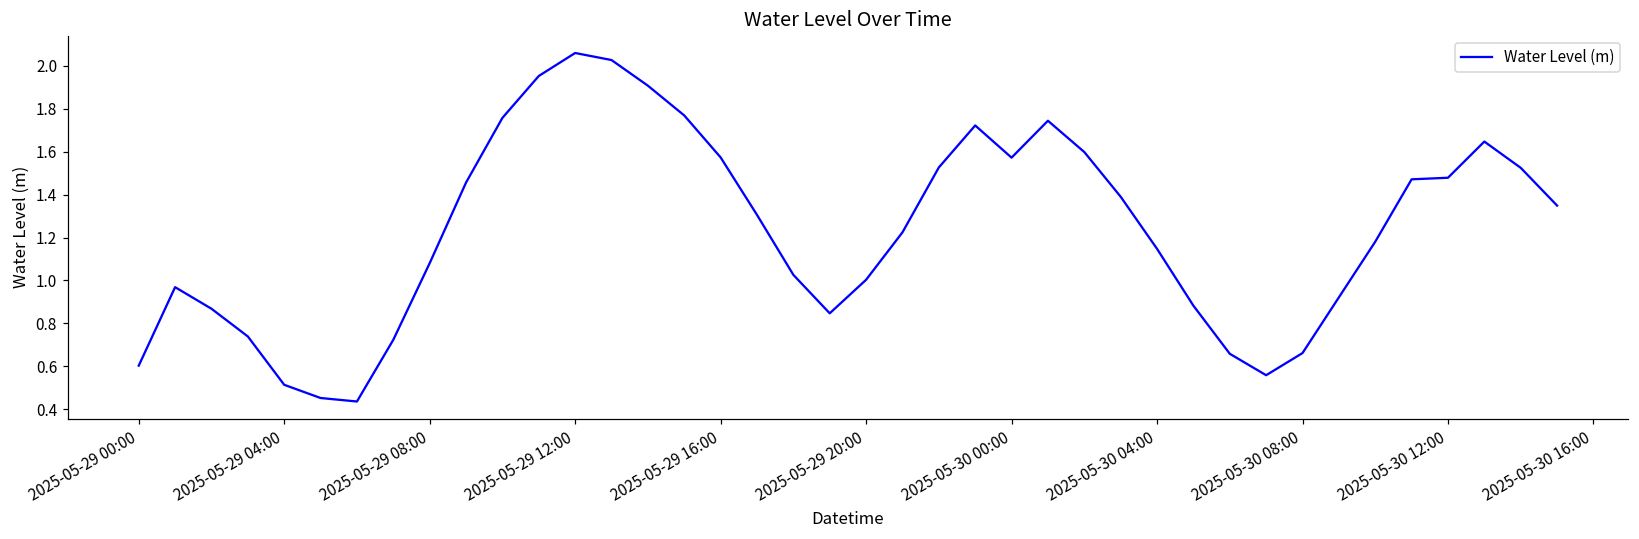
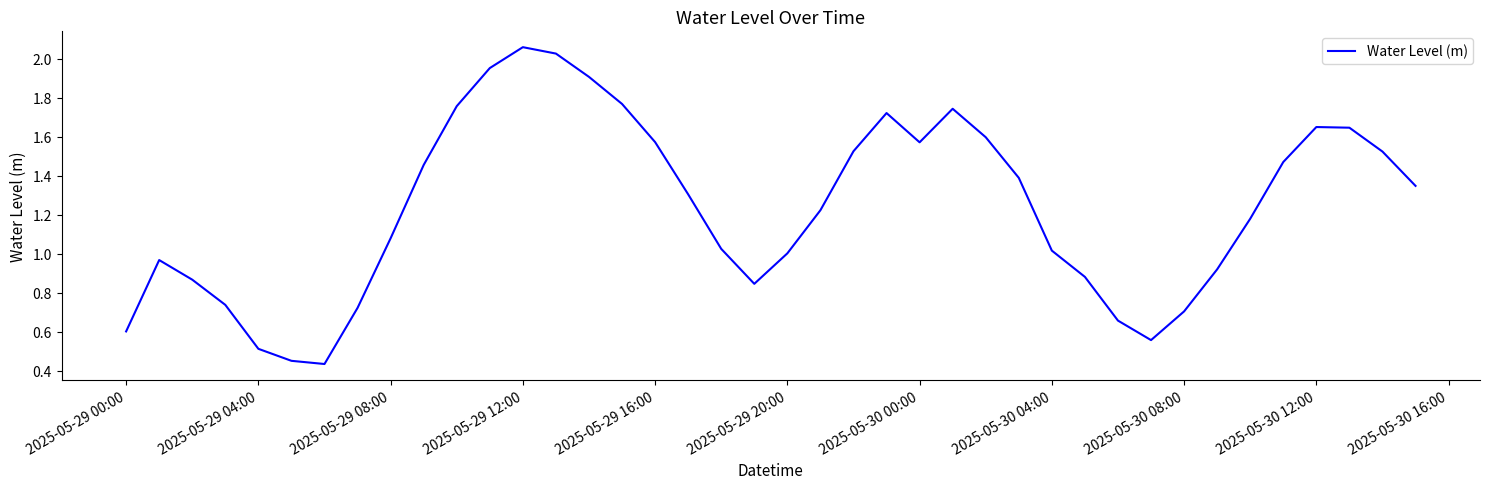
  {
    "2025-05-29 00:00": 0.60,
    "2025-05-29 04:00": 0.51,
    "2025-05-29 08:00": 1.08,
    "2025-05-29 12:00": 2.06,
    "2025-05-29 16:00": 1.57,
    "2025-05-29 20:00": 1.00,
    "2025-05-30 00:00": 1.57,
-   "2025-05-30 04:00": 1.15,
-   "2025-05-30 08:00": 0.66,
-   "2025-05-30 12:00": 1.48
+   "2025-05-30 04:00": 1.02,
+   "2025-05-30 08:00": 0.71,
+   "2025-05-30 12:00": 1.65
  }
